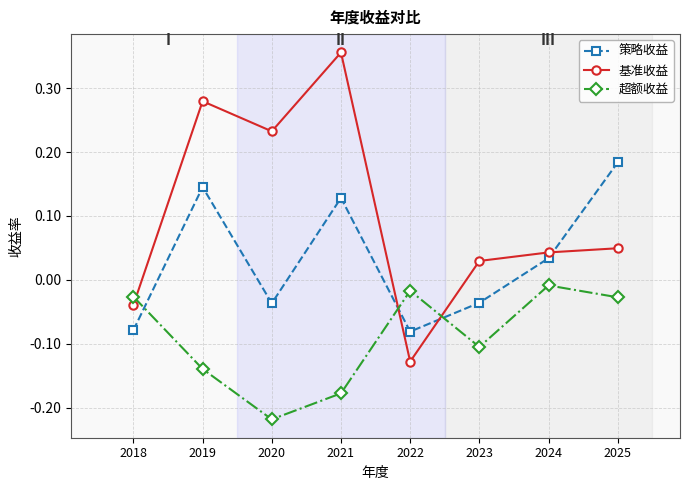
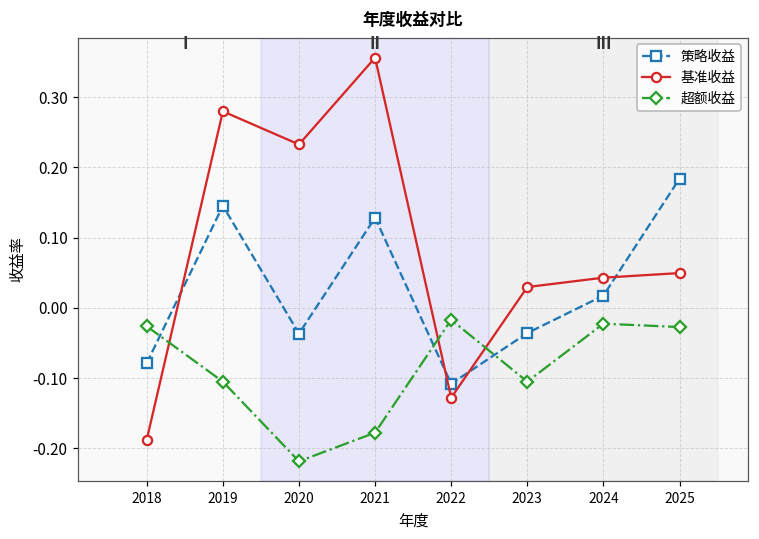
  {
    "策略收益": {
      "2018": -0.08,
      "2019": 0.15,
      "2020": -0.04,
      "2021": 0.13,
-     "2022": -0.08,
+     "2022": -0.11,
      "2023": -0.04,
-     "2024": 0.03,
+     "2024": 0.02,
      "2025": 0.18
    },
    "基准收益": {
-     "2018": -0.04,
+     "2018": -0.19,
      "2019": 0.28,
      "2020": 0.23,
      "2021": 0.36,
      "2022": -0.13,
      "2023": 0.03,
      "2024": 0.04,
      "2025": 0.05
    },
    "超额收益": {
      "2018": -0.03,
-     "2019": -0.14,
+     "2019": -0.11,
      "2020": -0.22,
      "2021": -0.18,
      "2022": -0.02,
      "2023": -0.11,
-     "2024": -0.01,
+     "2024": -0.02,
      "2025": -0.03
    }
  }
